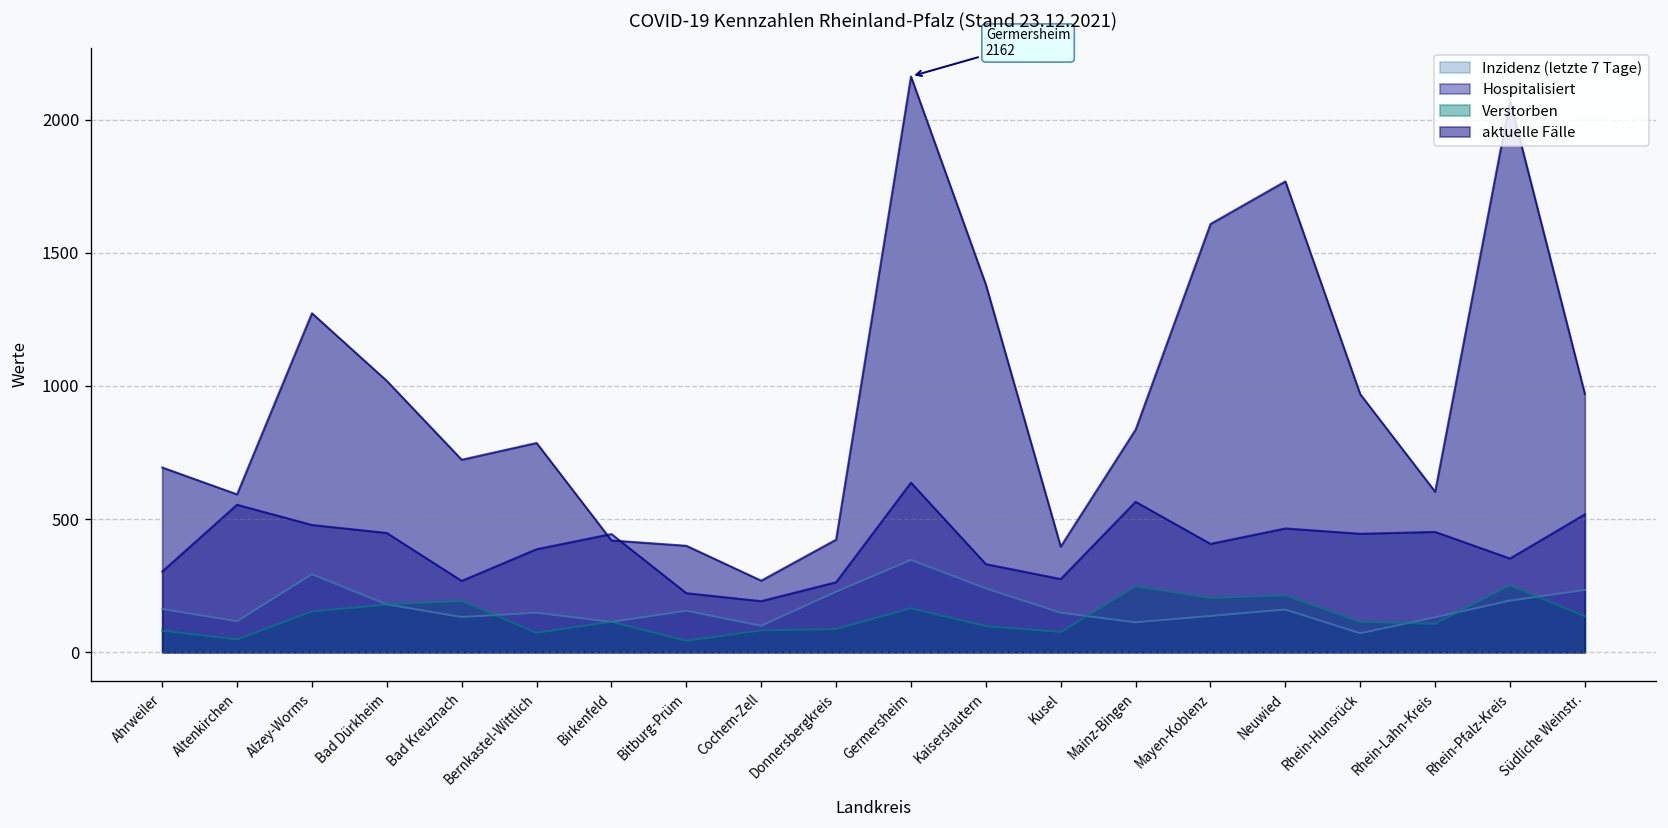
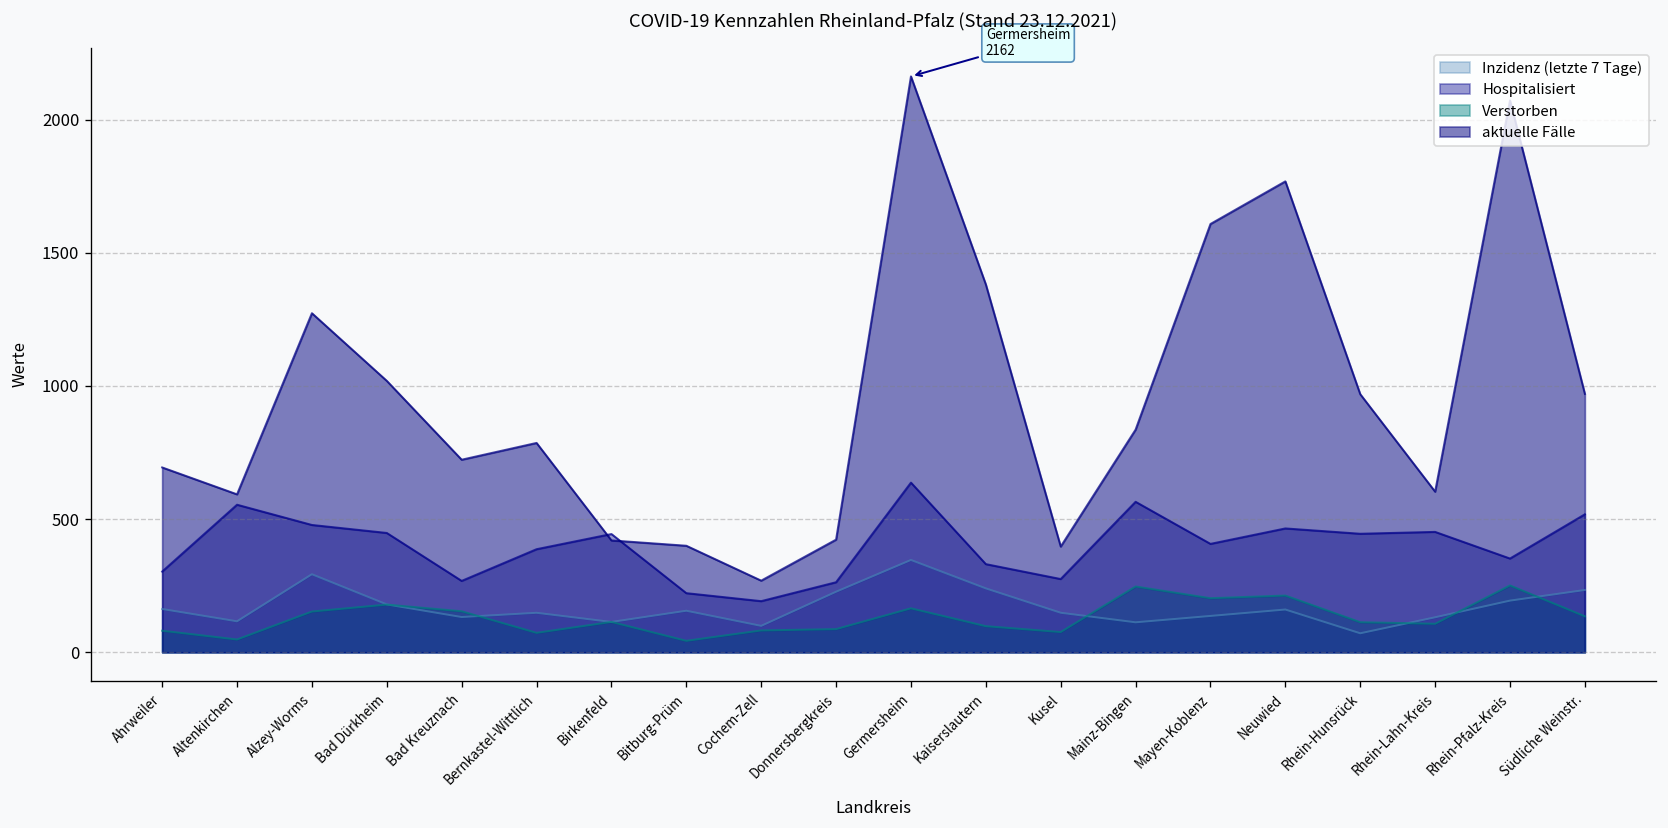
  {
    "Inzidenz (letzte 7 Tage)": {
      "Ahrweiler": 160,
      "Altenkirchen": 120,
      "Alzey-Worms": 290,
      "Bad Kreuznach": 130,
      "Bernkastel-Wittlich": 150,
      "Bitburg-Prüm": 160,
      "Cochem-Zell": 100,
      "Donnersbergkreis": 230,
      "Germersheim": 350,
      "Kaiserslautern": 240,
      "Kusel": 150,
      "Mainz-Bingen": 110,
      "Mayen-Koblenz": 140,
      "Neuwied": 160,
      "Rhein-Hunsrück": 70,
      "Rhein-Lahn-Kreis": 130,
      "Rhein-Pfalz-Kreis": 190,
      "Südliche Weinstr.": 230
    },
    "Verstorben": {
      "Ahrweiler": 80,
      "Altenkirchen": 50,
      "Alzey-Worms": 150,
-     "Bad Kreuznach": 190,
+     "Bad Kreuznach": 150,
      "Bernkastel-Wittlich": 70,
      "Bitburg-Prüm": 40,
      "Cochem-Zell": 80,
      "Donnersbergkreis": 90,
      "Germersheim": 170,
      "Kaiserslautern": 100,
      "Kusel": 80,
      "Mainz-Bingen": 250,
      "Mayen-Koblenz": 200,
      "Neuwied": 210,
      "Rhein-Hunsrück": 110,
      "Rhein-Lahn-Kreis": 110,
      "Rhein-Pfalz-Kreis": 250,
      "Südliche Weinstr.": 140
    }
  }
